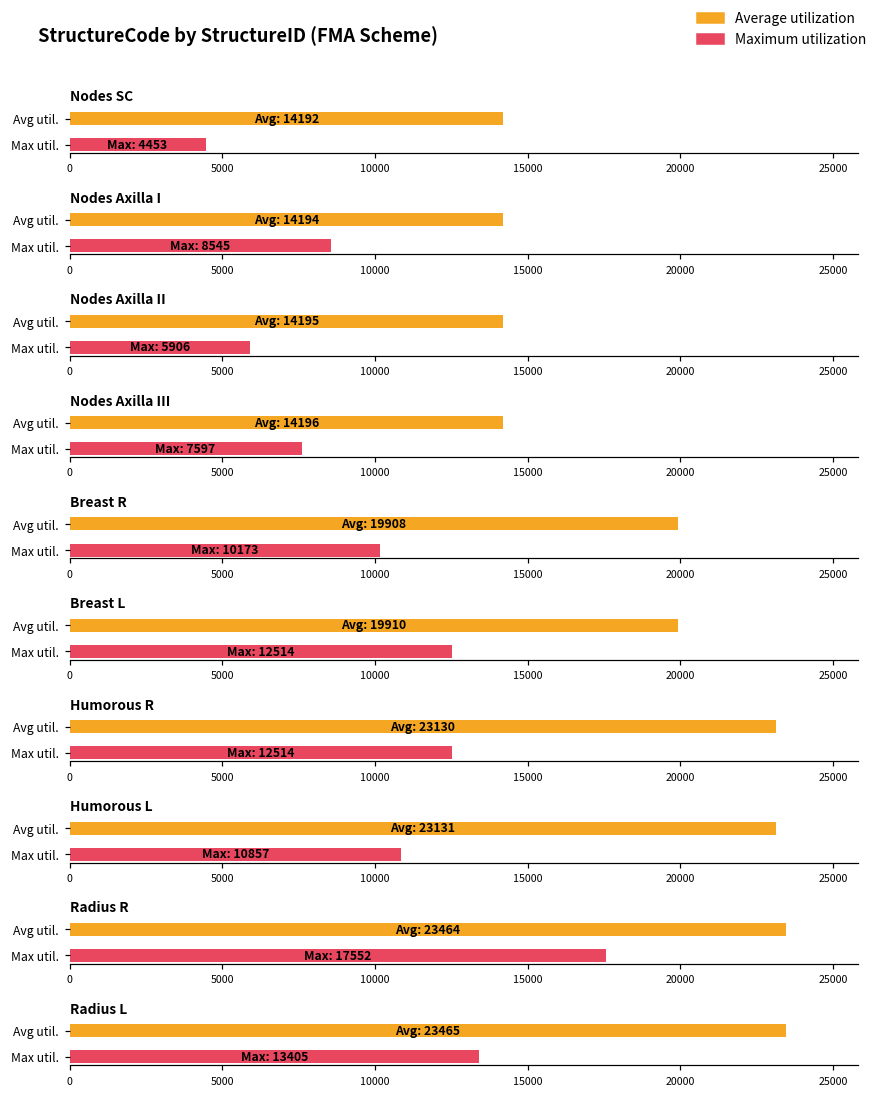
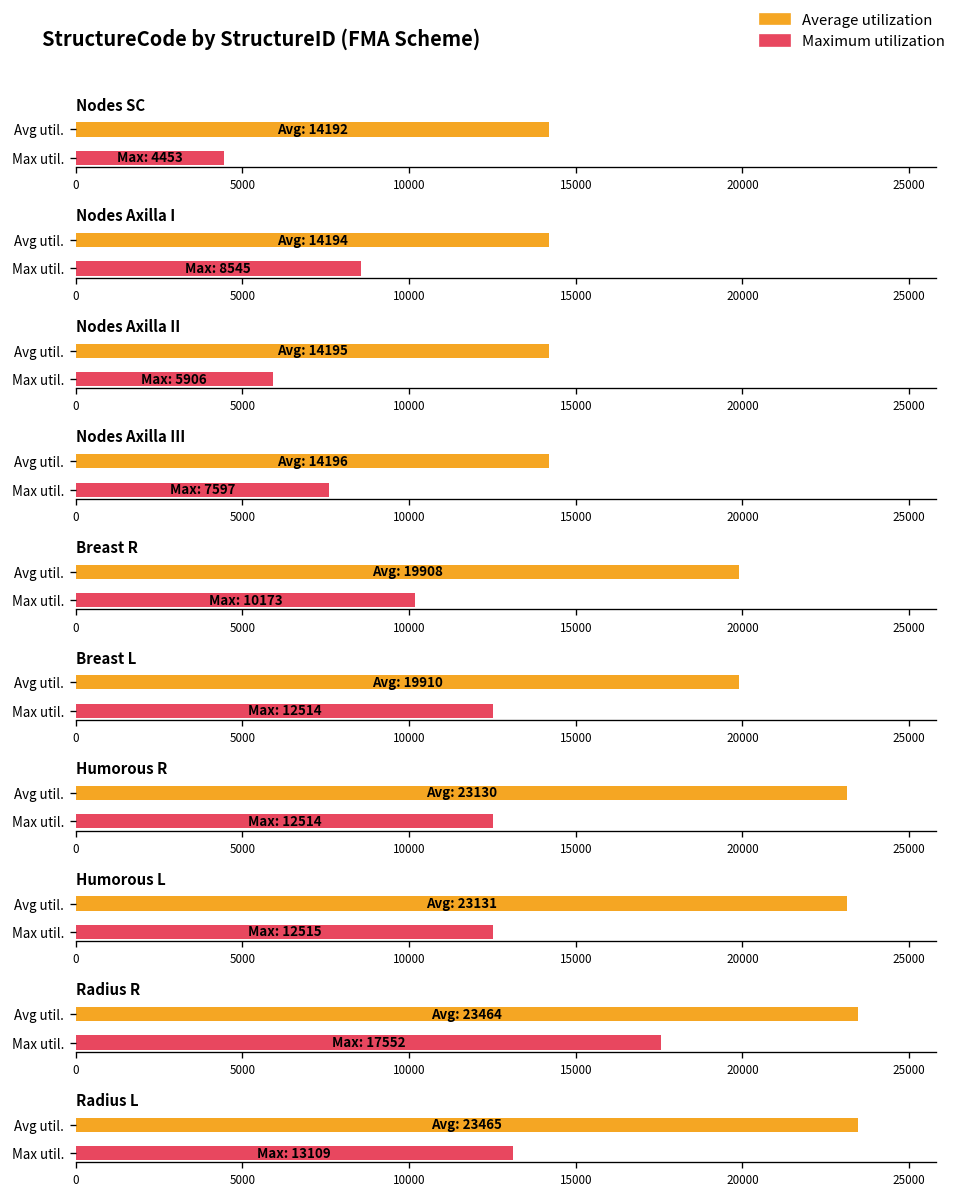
  {
    "Nodes SC": {
      "Avg util.": 14192,
      "Max util.": 4453
    },
    "Nodes Axilla I": {
      "Avg util.": 14194,
      "Max util.": 8545
    },
    "Nodes Axilla II": {
      "Avg util.": 14195,
      "Max util.": 5906
    },
    "Nodes Axilla III": {
      "Avg util.": 14196,
      "Max util.": 7597
    },
    "Breast R": {
      "Avg util.": 19908,
      "Max util.": 10173
    },
    "Breast L": {
      "Avg util.": 19910,
      "Max util.": 12514
    },
    "Humorous R": {
      "Avg util.": 23130,
      "Max util.": 12514
    },
    "Humorous L": {
      "Avg util.": 23131,
-     "Max util.": 10857
+     "Max util.": 12515
    },
    "Radius R": {
      "Avg util.": 23464,
      "Max util.": 17552
    },
    "Radius L": {
      "Avg util.": 23465,
-     "Max util.": 13405
+     "Max util.": 13109
    }
  }
